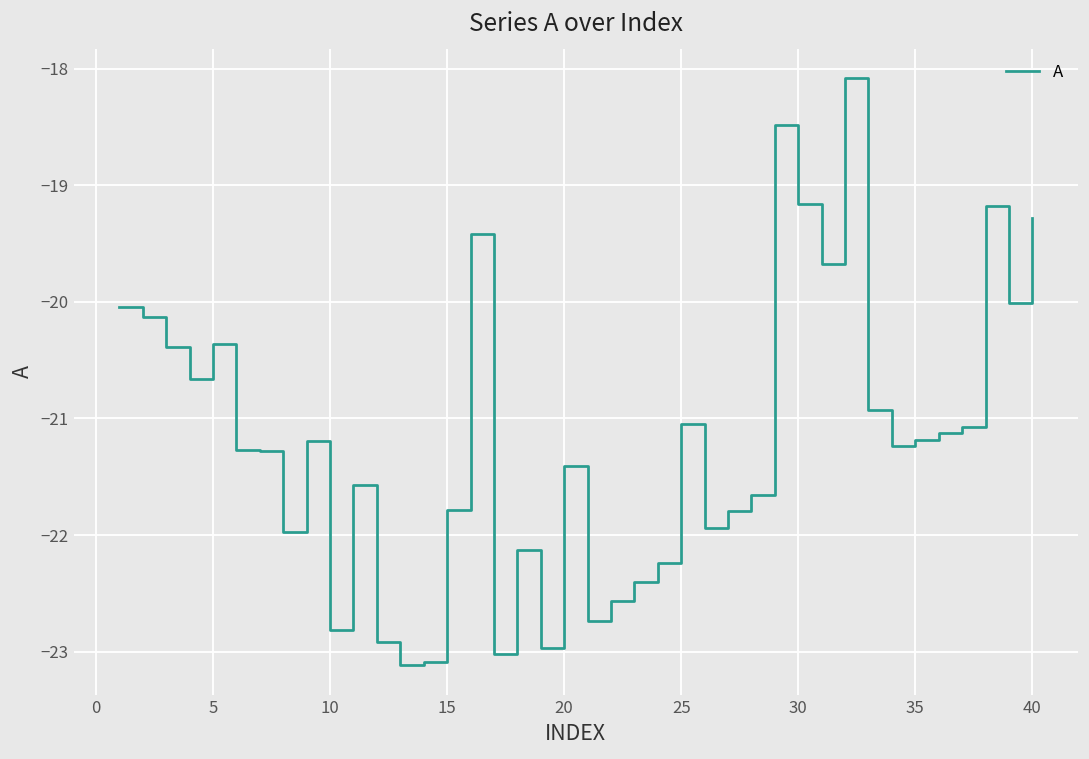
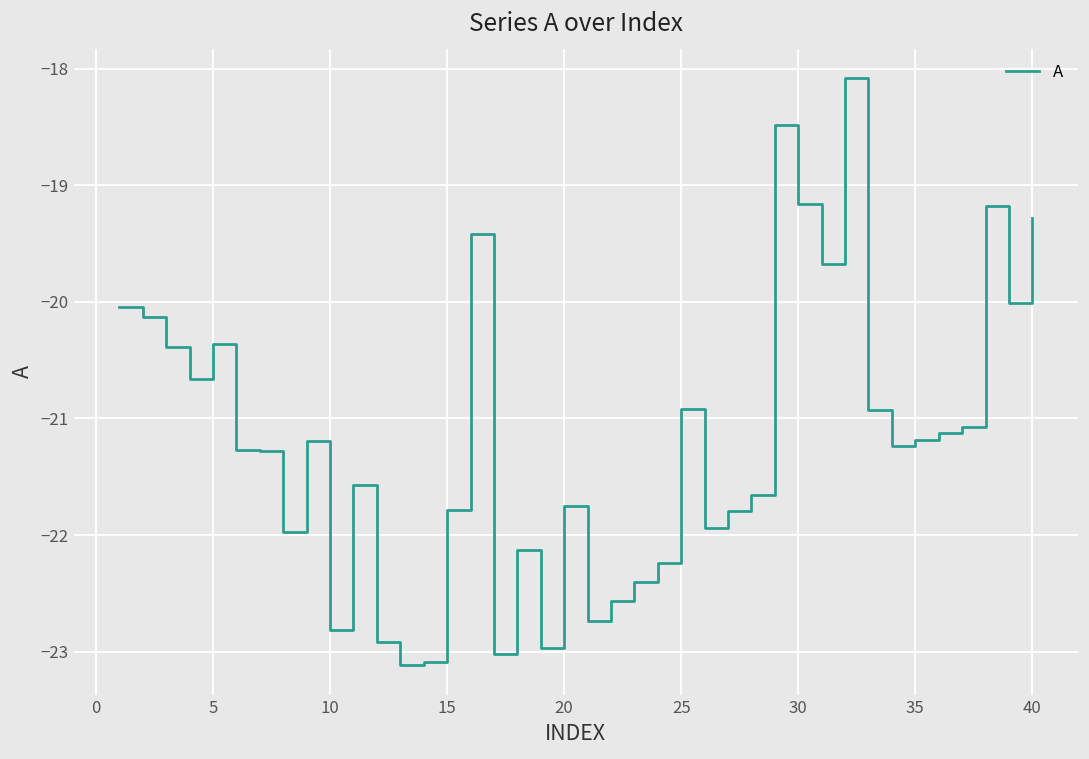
  {
    "5": -20.36,
    "10": -22.82,
    "15": -21.78,
-   "20": -21.40,
-   "25": -21.05,
+   "20": -21.75,
+   "25": -20.92,
    "30": -19.16,
    "35": -21.18,
    "40": -19.28
  }
